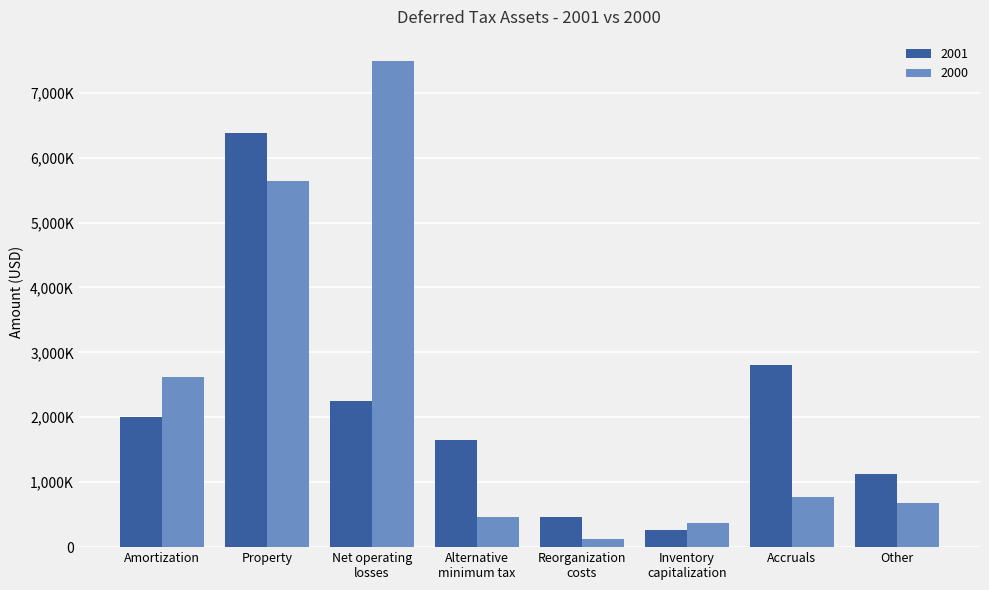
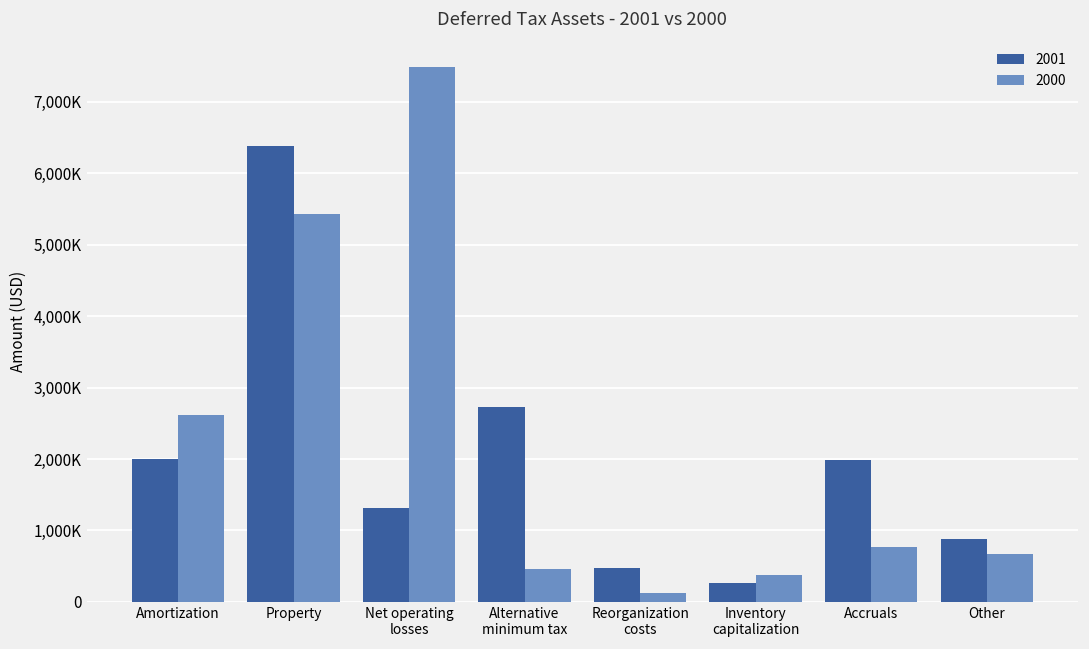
  {
    "2001": {
      "Amortization": "2,000,000",
      "Property": "6,400,000",
-     "Net operating losses": "2,300,000",
-     "Alternative minimum tax": "1,600,000",
+     "Net operating losses": "1,300,000",
+     "Alternative minimum tax": "2,700,000",
      "Reorganization costs": "500,000",
      "Inventory capitalization": "300,000",
-     "Accruals": "2,800,000",
-     "Other": "1,100,000"
+     "Accruals": "2,000,000",
+     "Other": "900,000"
    },
    "2000": {
      "Amortization": "2,600,000",
-     "Property": "5,600,000",
+     "Property": "5,400,000",
      "Net operating losses": "7,500,000",
      "Alternative minimum tax": "500,000",
      "Reorganization costs": "100,000",
      "Inventory capitalization": "400,000",
      "Accruals": "800,000",
      "Other": "700,000"
    }
  }
